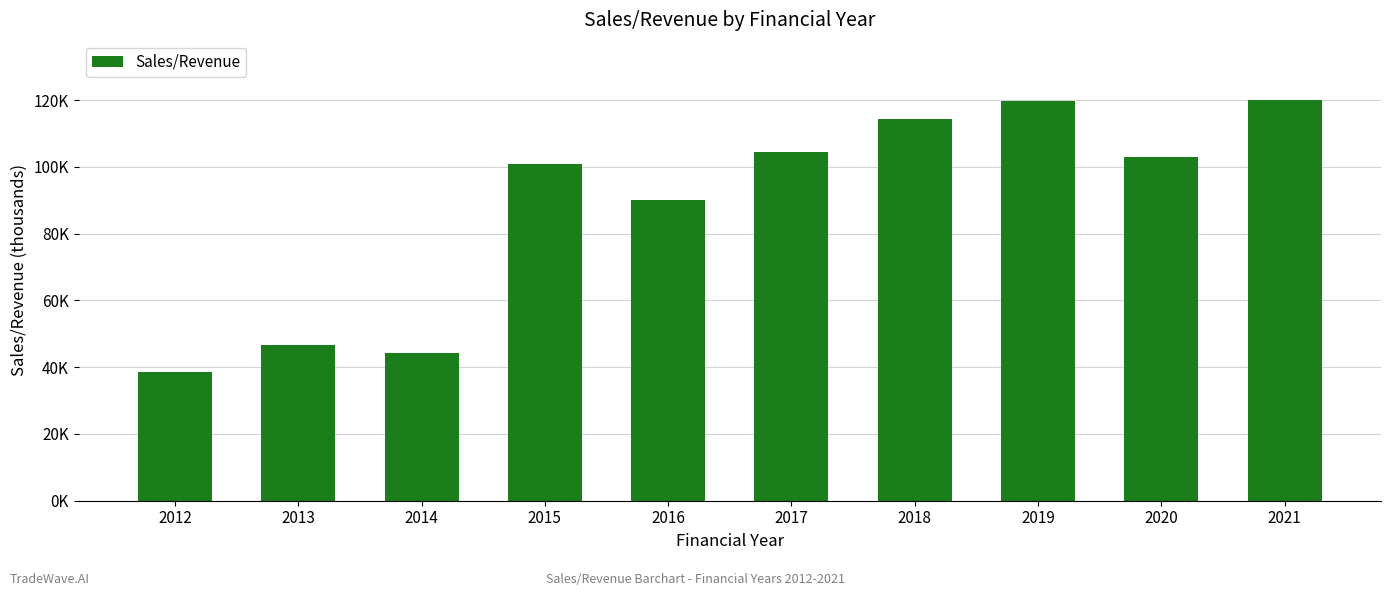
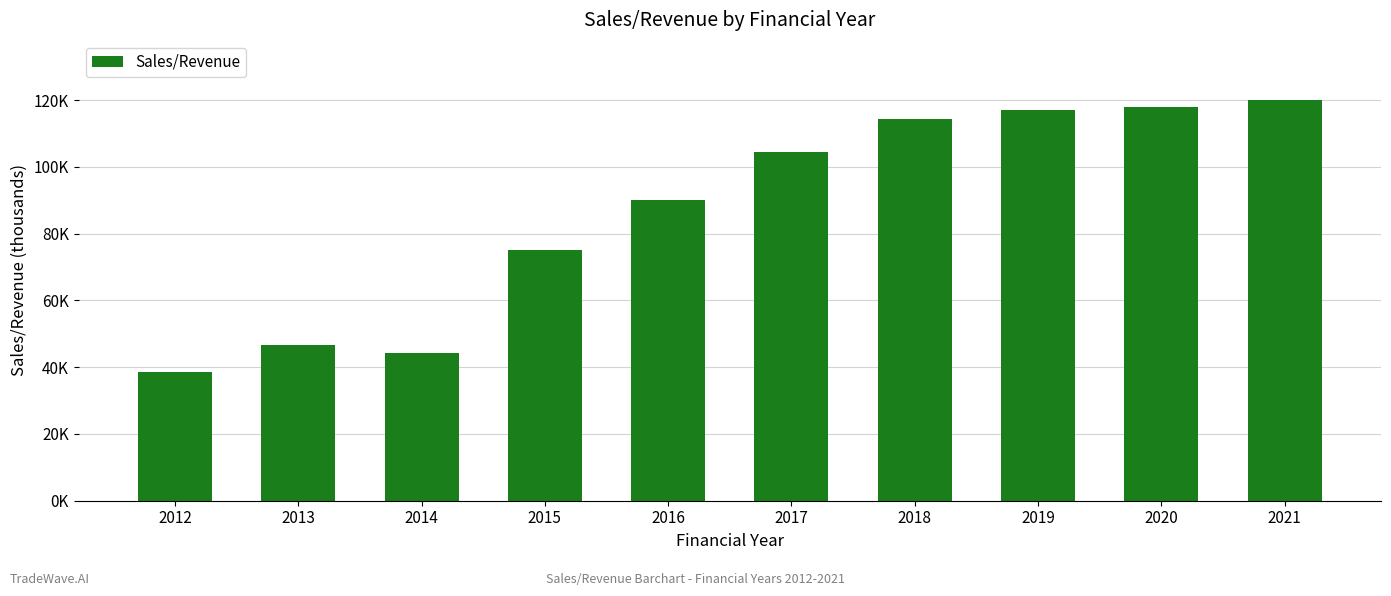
  {
    "2012": 39000,
    "2013": 47000,
    "2014": 44000,
-   "2015": 101000,
+   "2015": 75000,
    "2016": 90000,
    "2017": 105000,
    "2018": 114000,
-   "2019": 120000,
-   "2020": 103000,
+   "2019": 117000,
+   "2020": 118000,
    "2021": 120000
  }
